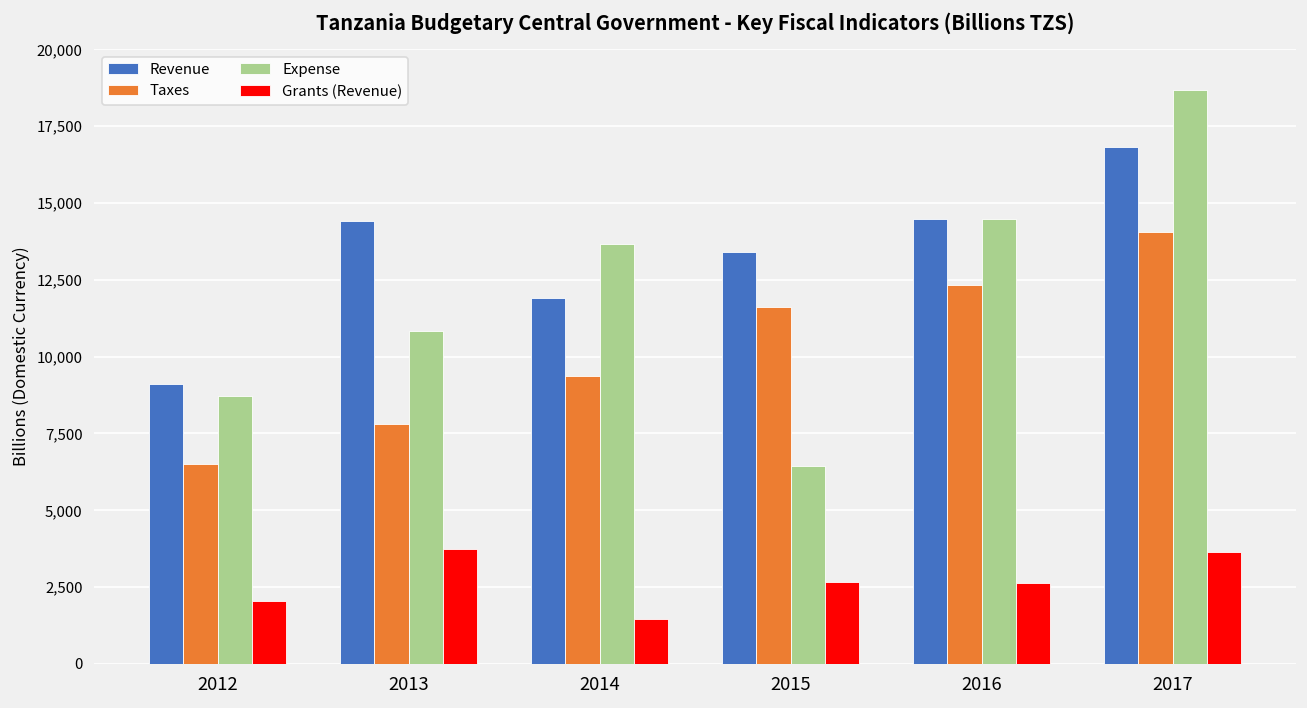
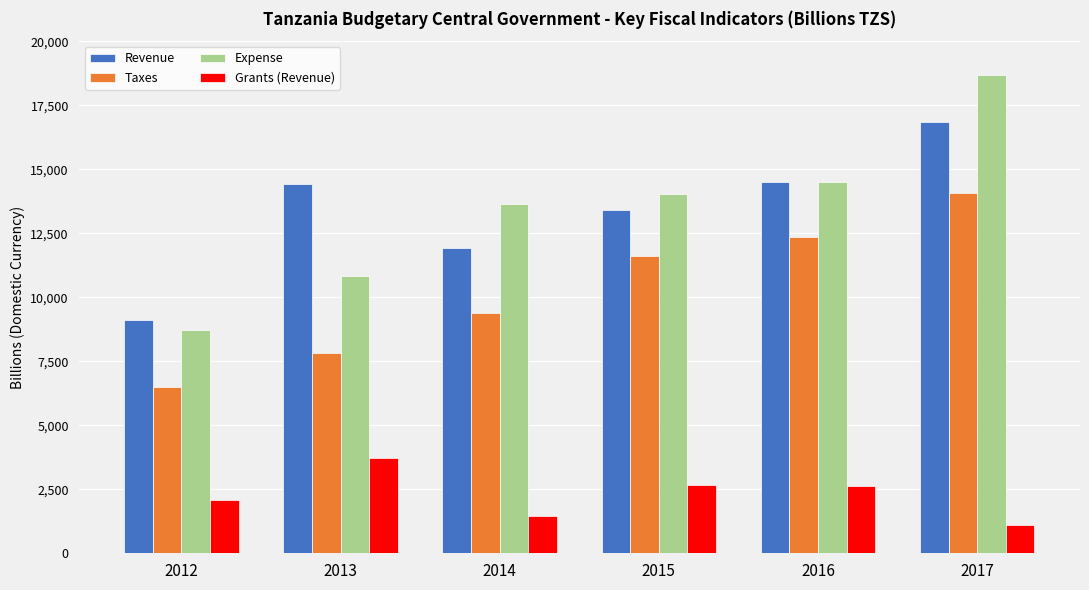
  {
    "Revenue": {
      "2012": "9,100",
      "2013": "14,400",
      "2014": "11,900",
      "2015": "13,400",
      "2016": "14,500",
      "2017": "16,800"
    },
    "Taxes": {
      "2012": "6,500",
      "2013": "7,800",
      "2014": "9,400",
      "2015": "11,600",
      "2016": "12,300",
      "2017": "14,100"
    },
    "Expense": {
      "2012": "8,700",
      "2013": "10,800",
      "2014": "13,700",
-     "2015": "6,500",
+     "2015": "14,000",
      "2016": "14,500",
      "2017": "18,700"
    },
    "Grants (Revenue)": {
      "2012": "2,100",
      "2013": "3,700",
      "2014": "1,500",
      "2015": "2,700",
      "2016": "2,600",
-     "2017": "3,600"
+     "2017": "1,100"
    }
  }
